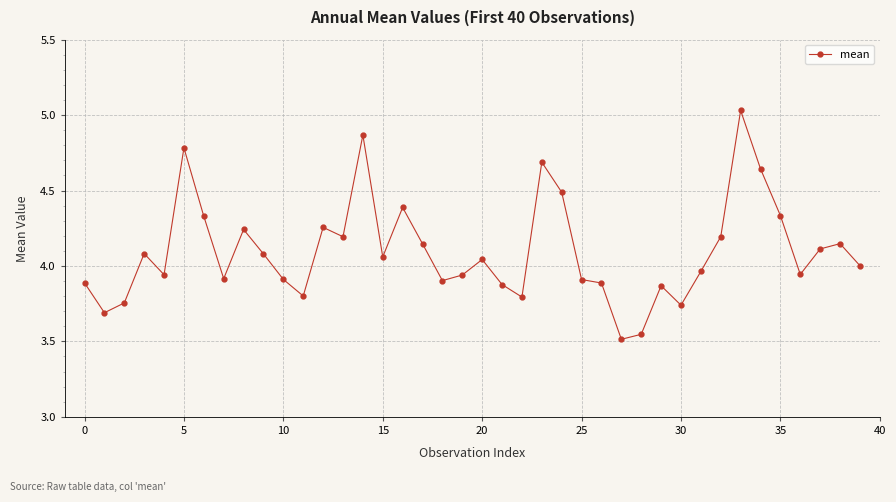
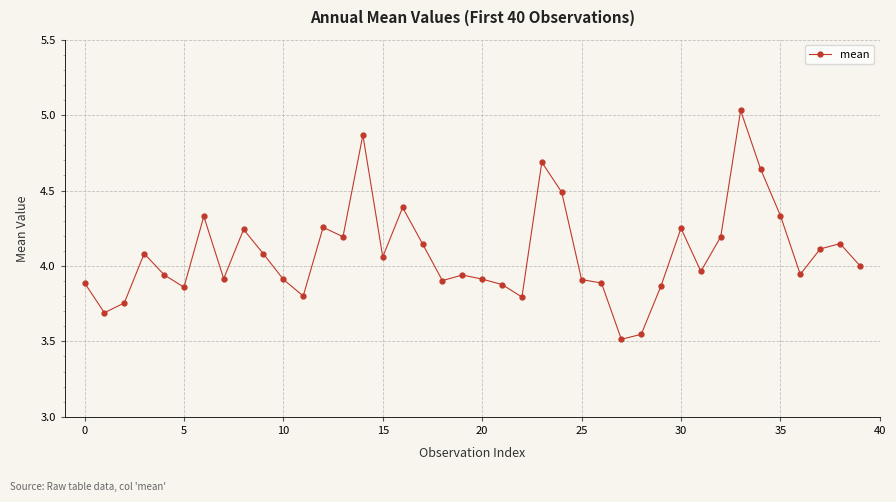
  {
    "0": 3.89,
-   "5": 4.78,
+   "5": 3.86,
    "10": 3.91,
    "15": 4.06,
-   "20": 4.04,
+   "20": 3.91,
    "25": 3.91,
-   "30": 3.74,
+   "30": 4.25,
    "35": 4.33
  }
